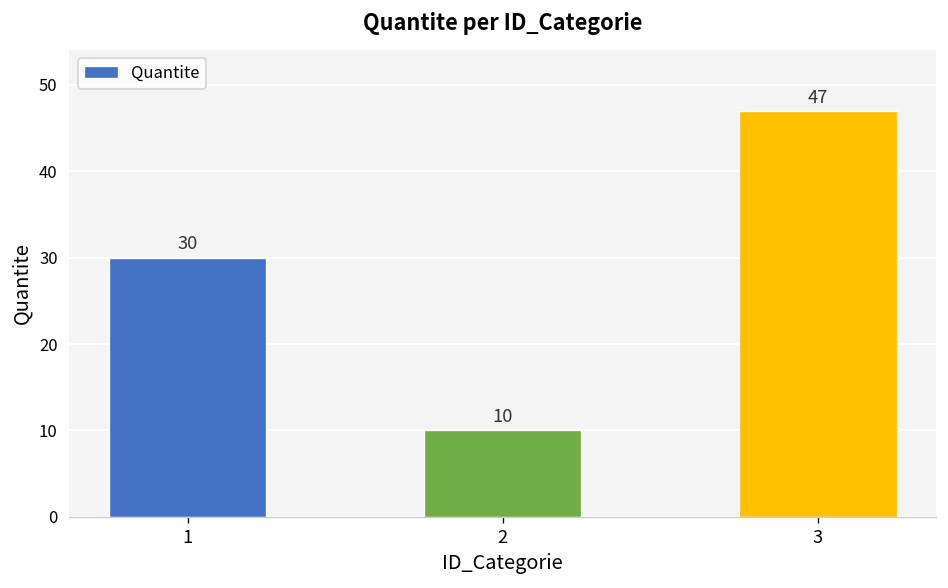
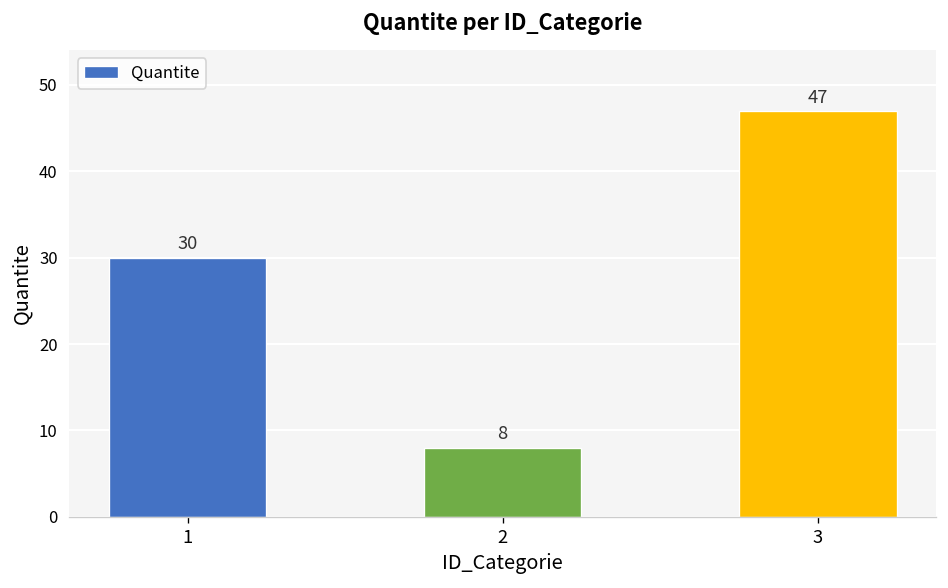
  {
    "1": 30,
-   "2": 10,
+   "2": 8,
    "3": 47
  }
